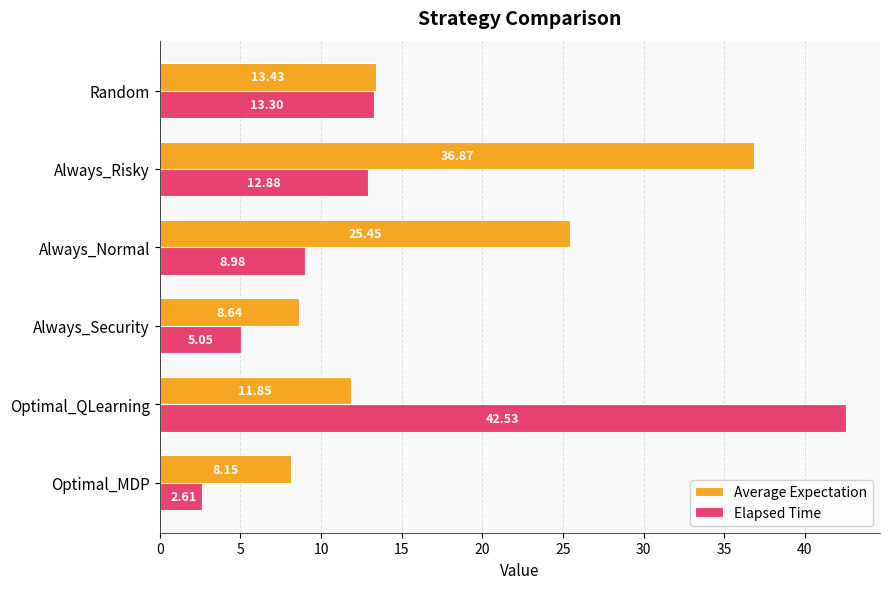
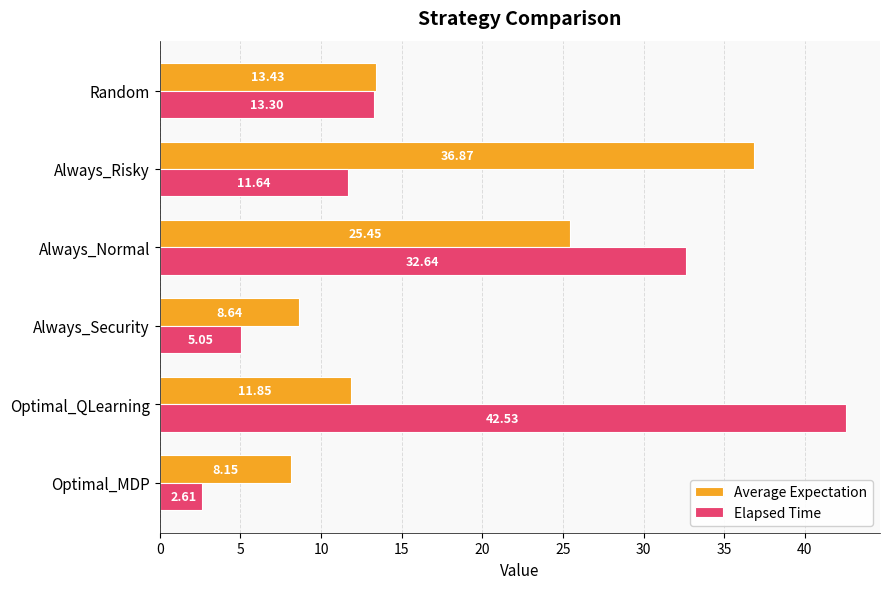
  {
    "Average Expectation": {
      "Random": 13.43,
      "Always_Risky": 36.87,
      "Always_Normal": 25.45,
      "Always_Security": 8.64,
      "Optimal_QLearning": 11.85,
      "Optimal_MDP": 8.15
    },
    "Elapsed Time": {
      "Random": 13.30,
-     "Always_Risky": 12.88,
-     "Always_Normal": 8.98,
+     "Always_Risky": 11.64,
+     "Always_Normal": 32.64,
      "Always_Security": 5.05,
      "Optimal_QLearning": 42.53,
      "Optimal_MDP": 2.61
    }
  }
